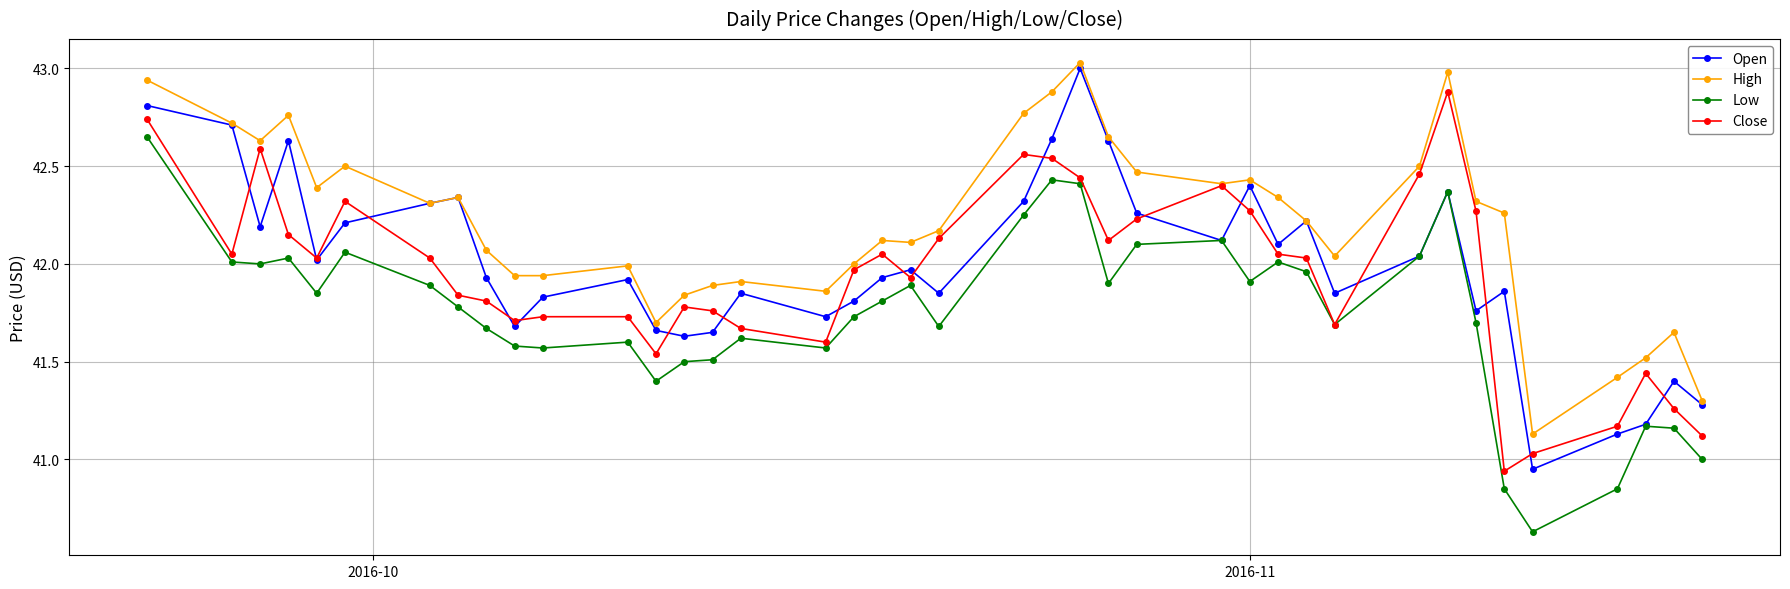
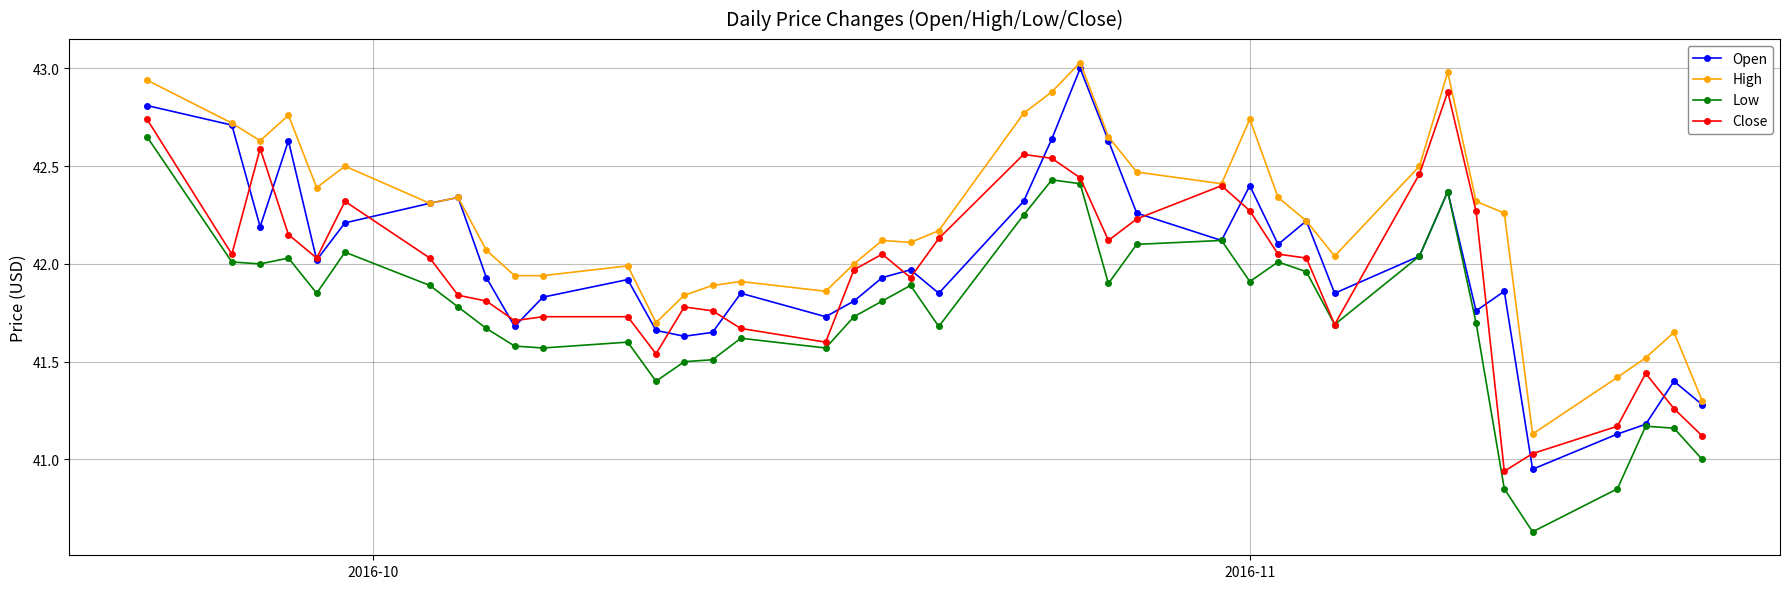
  {
    "Open": {
      "2016-11": 42.40
    },
    "High": {
-     "2016-11": 42.43
+     "2016-11": 42.74
    },
    "Low": {
      "2016-11": 41.91
    },
    "Close": {
      "2016-11": 42.27
    }
  }
